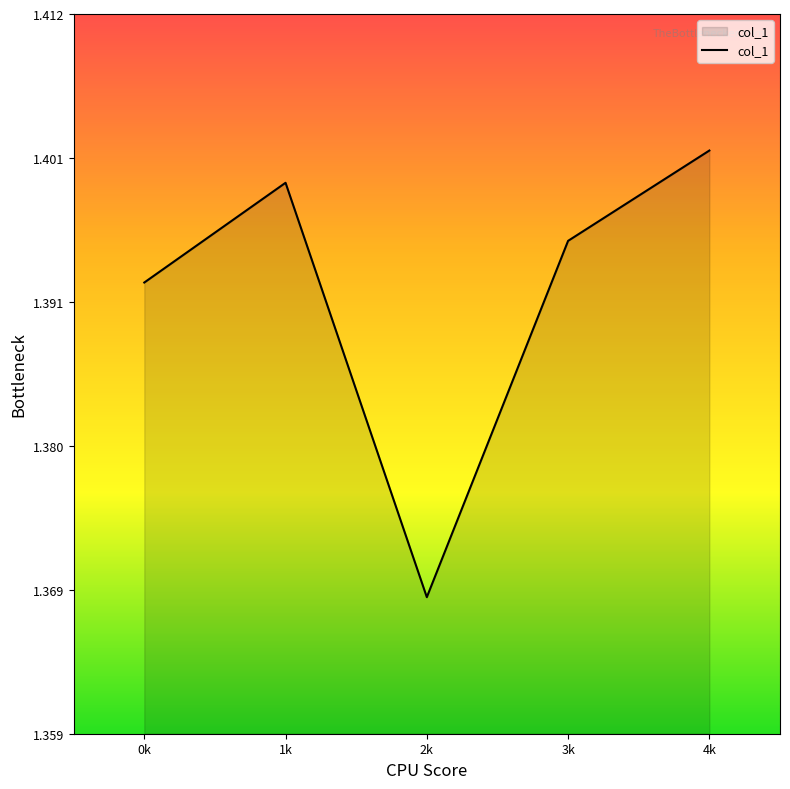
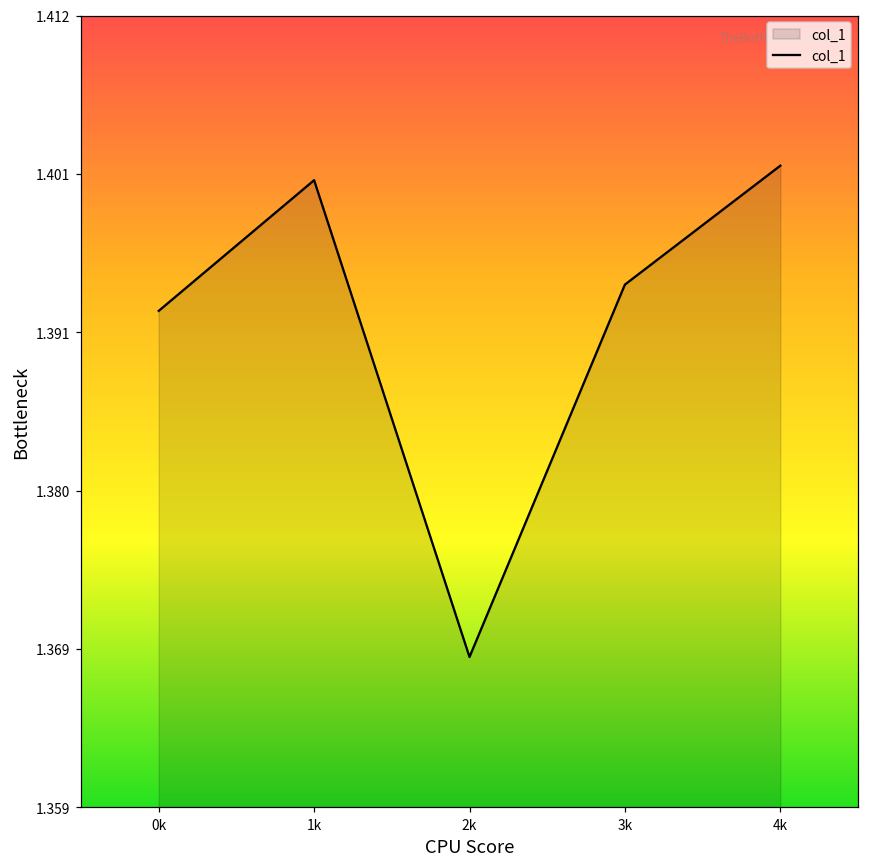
  {
    "0k": 1.3920,
-   "1k": 1.3993,
+   "1k": 1.4007,
    "2k": 1.3690,
-   "3k": 1.3951,
+   "3k": 1.3937,
    "4k": 1.4017
  }
